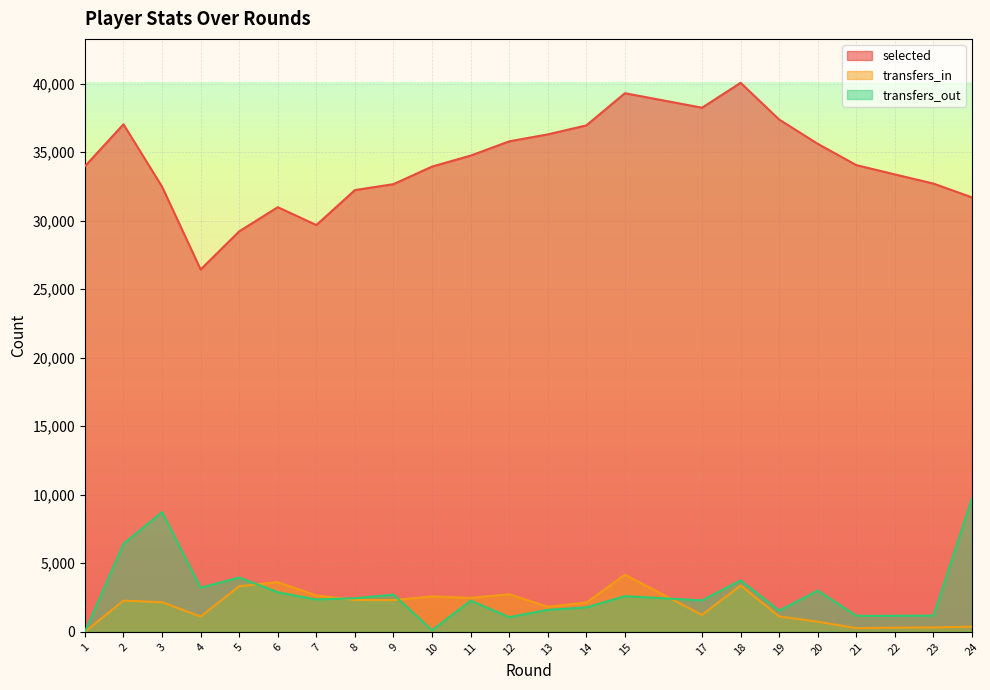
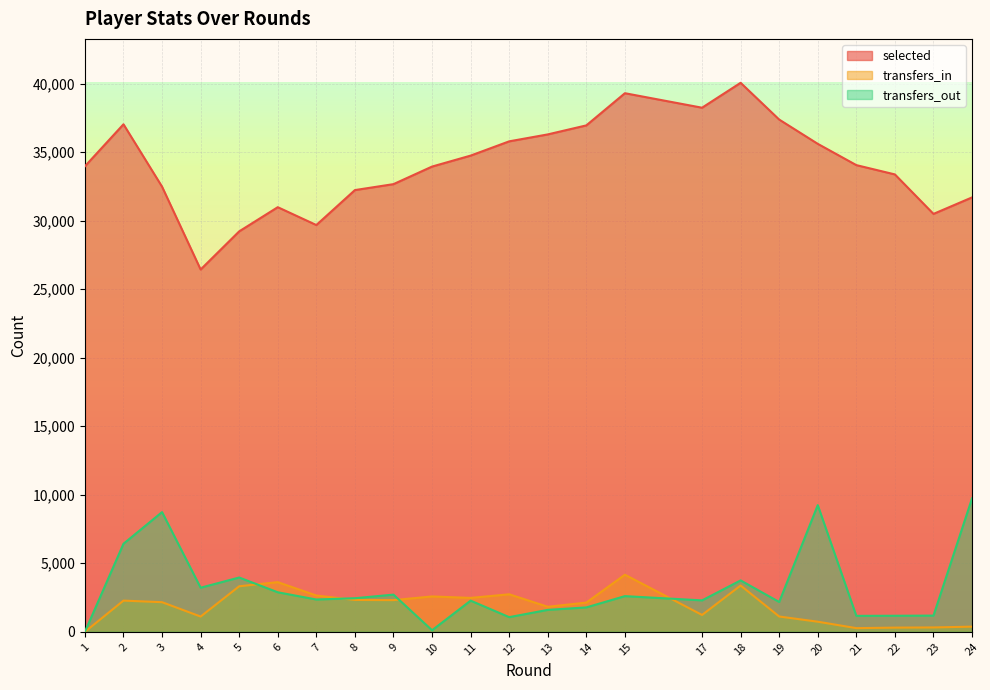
  {
    "selected": {
      "1": "34,000",
      "2": "37,000",
      "3": "32,500",
      "4": "26,400",
      "5": "29,200",
      "6": "31,000",
      "7": "29,700",
      "8": "32,200",
      "9": "32,700",
      "10": "33,900",
      "11": "34,700",
      "12": "35,800",
      "13": "36,300",
      "14": "37,000",
      "15": "39,300",
      "17": "38,200",
      "18": "40,100",
      "19": "37,400",
      "20": "35,600",
      "21": "34,100",
      "22": "33,400",
-     "23": "32,700",
+     "23": "30,500",
      "24": "31,700"
    },
    "transfers_in": {
      "2": "2,300",
      "3": "2,200",
      "4": "1,100",
      "5": "3,300",
      "6": "3,600",
      "7": "2,700",
      "9": "2,300",
      "10": "2,600",
      "11": "2,500",
      "12": "2,700",
      "13": "1,800",
      "14": "2,100",
      "15": "4,200",
      "17": "1,200",
      "18": "3,400",
      "19": "1,100",
      "20": "700",
      "21": "300",
      "22": "300",
      "23": "300",
      "24": "400"
    },
    "transfers_out": {
      "2": "6,400",
      "3": "8,700",
      "4": "3,200",
      "5": "4,000",
      "6": "2,900",
      "7": "2,400",
      "9": "2,700",
      "10": "100",
      "11": "2,300",
      "12": "1,100",
      "13": "1,600",
      "14": "1,800",
      "15": "2,600",
      "17": "2,300",
      "18": "3,800",
-     "19": "1,500",
-     "20": "3,000",
+     "19": "2,200",
+     "20": "9,200",
      "21": "1,200",
      "22": "1,200",
      "23": "1,200",
      "24": "9,700"
    }
  }
